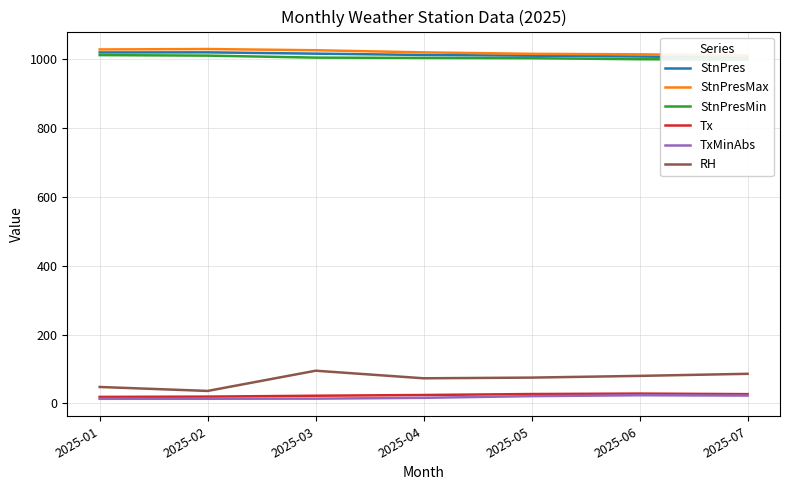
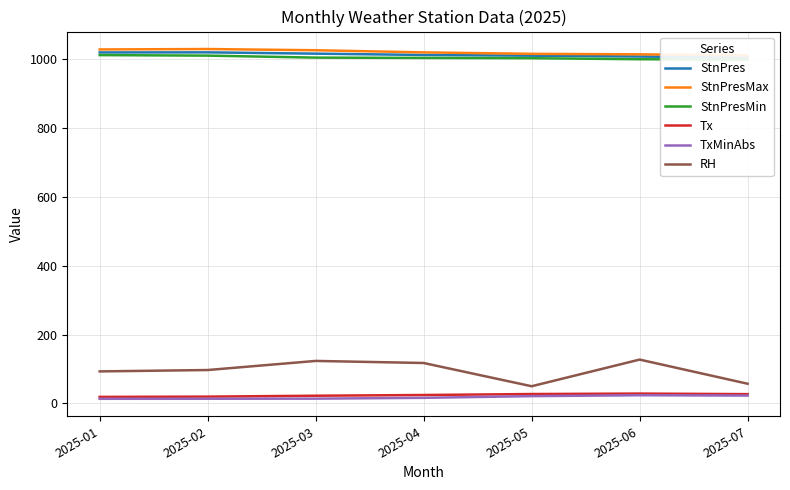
  {
    "StnPres": {
      "2025-01": 1020,
      "2025-02": 1020,
      "2025-03": 1020,
      "2025-04": 1010
    },
    "StnPresMax": {
      "2025-01": 1030,
      "2025-02": 1030,
      "2025-03": 1030,
      "2025-04": 1020
    },
    "StnPresMin": {
      "2025-01": 1010,
      "2025-02": 1010,
      "2025-03": 1000,
      "2025-04": 1000,
      "2025-06": 1000
    },
    "Tx": {
      "2025-03": 20,
      "2025-04": 20
    },
    "TxMinAbs": {
      "2025-03": 10,
      "2025-04": 20
    },
    "RH": {
-     "2025-01": 50,
-     "2025-02": 40,
-     "2025-03": 100,
-     "2025-04": 70,
-     "2025-05": 80,
-     "2025-06": 80,
-     "2025-07": 90
+     "2025-01": 90,
+     "2025-02": 100,
+     "2025-03": 120,
+     "2025-04": 120,
+     "2025-05": 50,
+     "2025-06": 130,
+     "2025-07": 60
    }
  }
